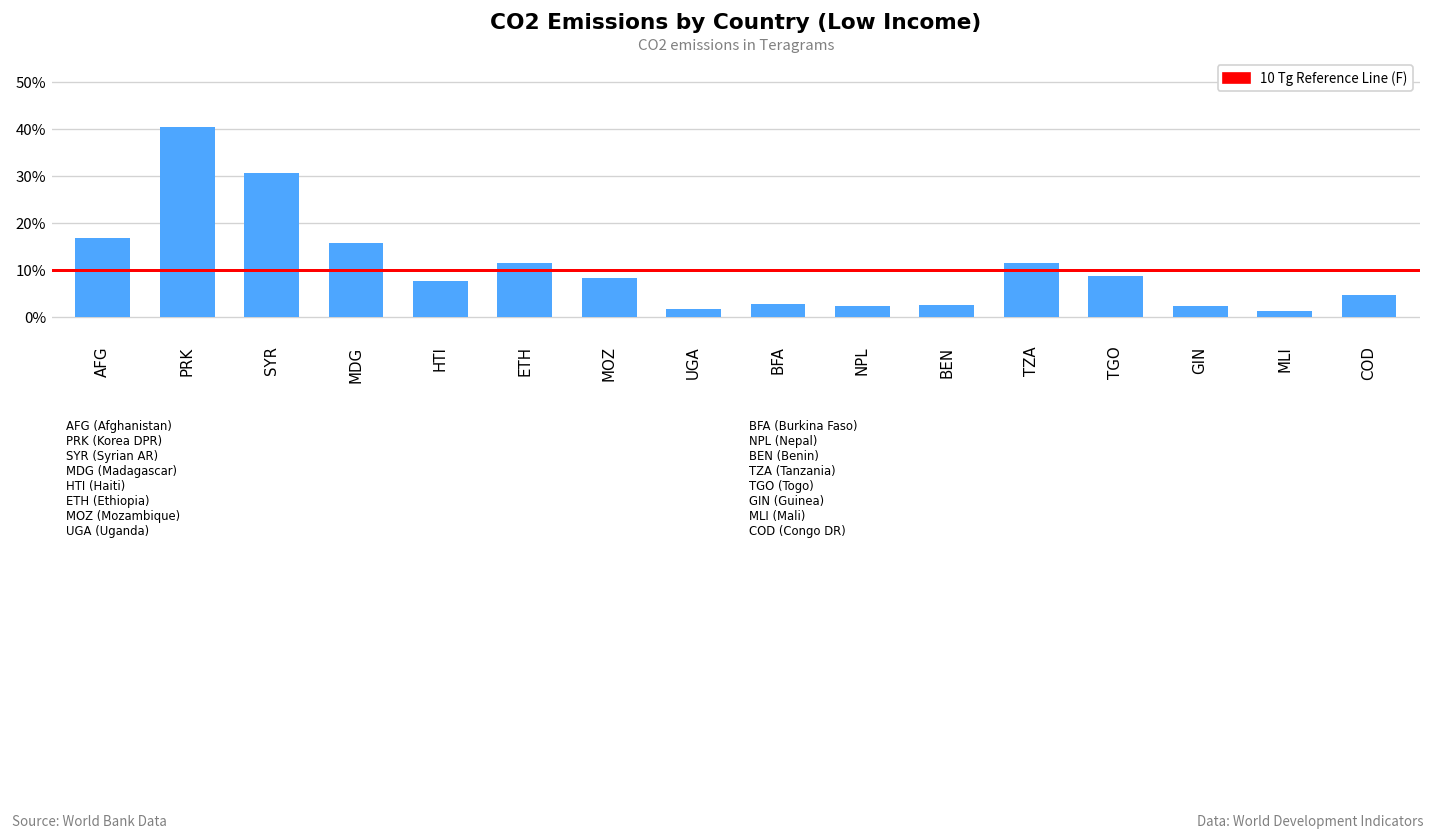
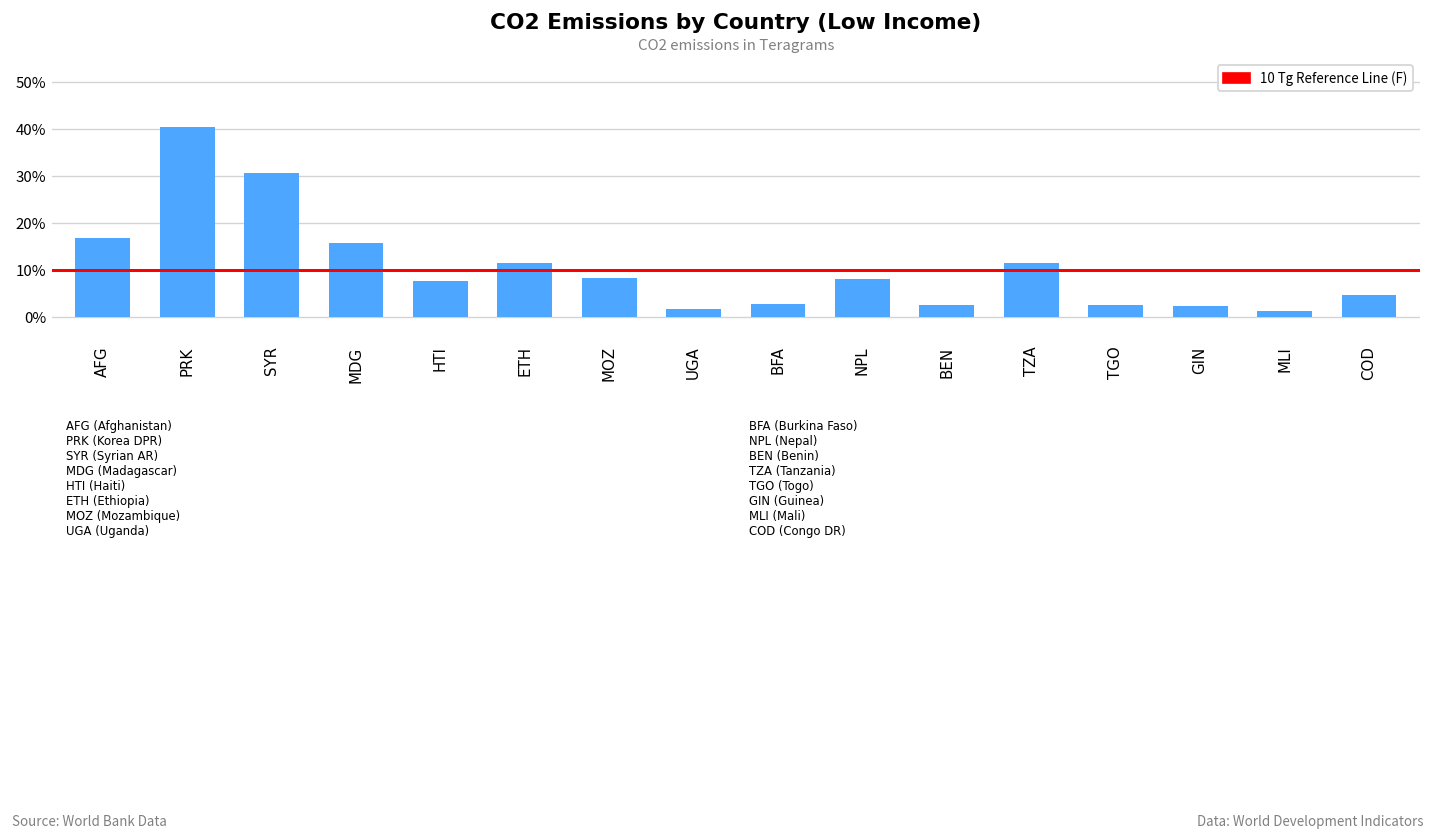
  {
    "AFG": "17%",
    "PRK": "41%",
    "SYR": "31%",
    "MDG": "16%",
    "HTI": "8%",
    "ETH": "12%",
    "MOZ": "8%",
    "UGA": "2%",
    "BFA": "3%",
-   "NPL": "2%",
+   "NPL": "8%",
    "BEN": "3%",
    "TZA": "12%",
-   "TGO": "9%",
+   "TGO": "3%",
    "GIN": "2%",
    "MLI": "1%",
    "COD": "5%"
  }
